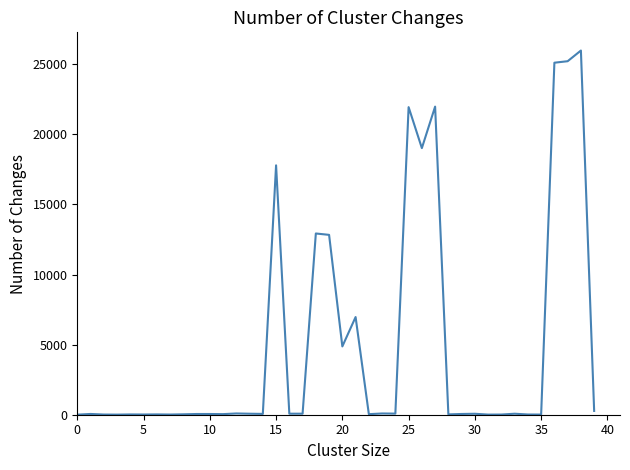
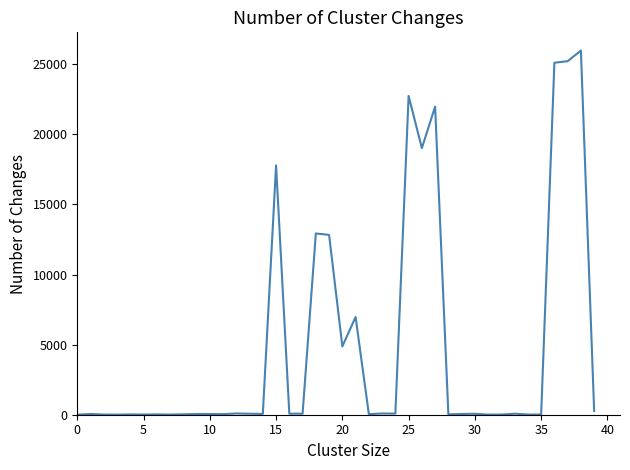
  {
    "0": 0,
    "5": 0,
    "10": 100,
    "15": 17800,
    "20": 4900,
-   "25": 21900,
+   "25": 22700,
    "30": 100,
    "35": 0
  }
